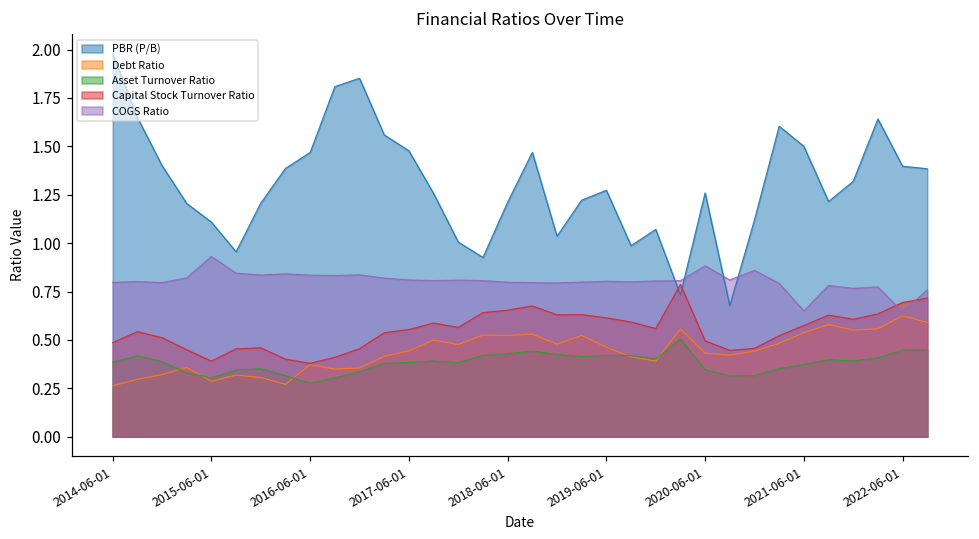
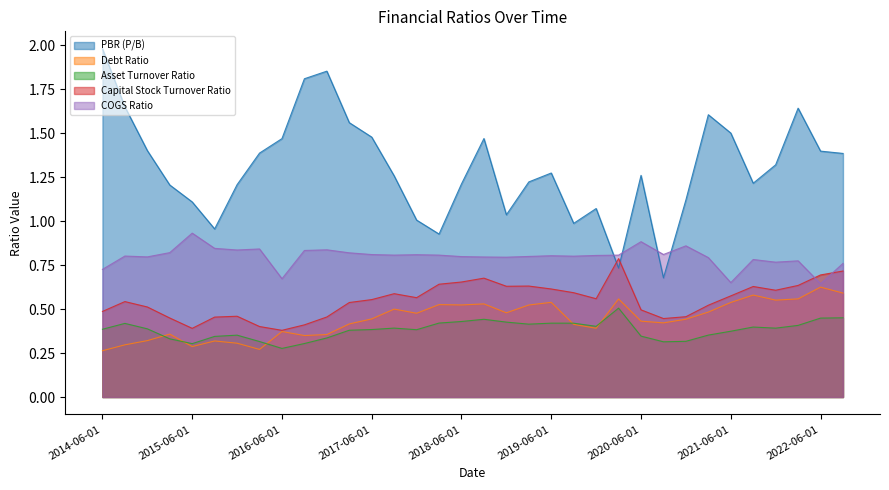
  {
    "PBR (P/B)": {
      "2015-06-01": 1.11,
      "2016-06-01": 1.47,
      "2017-06-01": 1.48,
      "2018-06-01": 1.21,
      "2019-06-01": 1.27,
      "2020-06-01": 1.26,
      "2021-06-01": 1.50,
      "2022-06-01": 1.40
    },
    "Debt Ratio": {
      "2014-06-01": 0.26,
      "2015-06-01": 0.29,
      "2017-06-01": 0.44,
      "2018-06-01": 0.52,
-     "2019-06-01": 0.46,
+     "2019-06-01": 0.54,
      "2020-06-01": 0.43,
      "2021-06-01": 0.54,
      "2022-06-01": 0.62
    },
    "Asset Turnover Ratio": {
      "2014-06-01": 0.38,
      "2015-06-01": 0.30,
      "2016-06-01": 0.28,
      "2017-06-01": 0.38,
      "2018-06-01": 0.43,
      "2019-06-01": 0.42,
      "2020-06-01": 0.35,
      "2021-06-01": 0.37,
      "2022-06-01": 0.45
    },
    "Capital Stock Turnover Ratio": {
      "2014-06-01": 0.49,
      "2015-06-01": 0.39,
      "2017-06-01": 0.55,
      "2018-06-01": 0.65,
      "2019-06-01": 0.61,
      "2020-06-01": 0.50,
      "2021-06-01": 0.57,
      "2022-06-01": 0.69
    },
    "COGS Ratio": {
-     "2014-06-01": 0.80,
+     "2014-06-01": 0.73,
      "2015-06-01": 0.93,
-     "2016-06-01": 0.83,
+     "2016-06-01": 0.67,
      "2017-06-01": 0.81,
      "2018-06-01": 0.80,
      "2019-06-01": 0.80,
      "2020-06-01": 0.88,
      "2021-06-01": 0.65,
      "2022-06-01": 0.64
    }
  }
